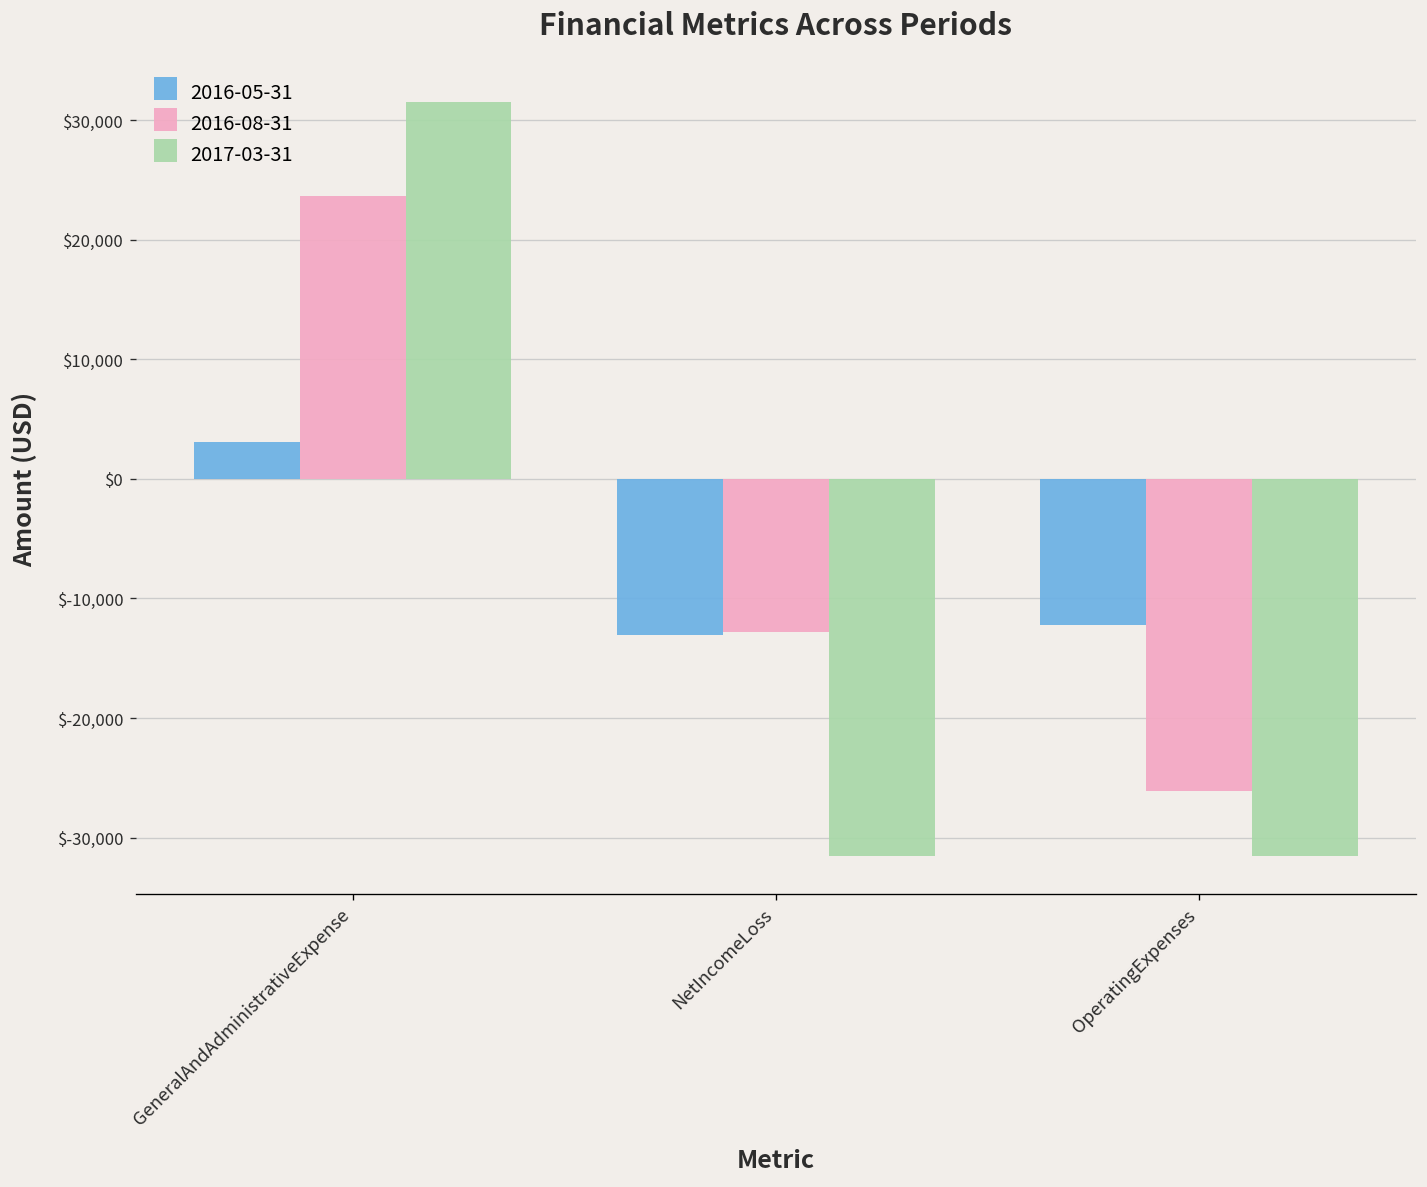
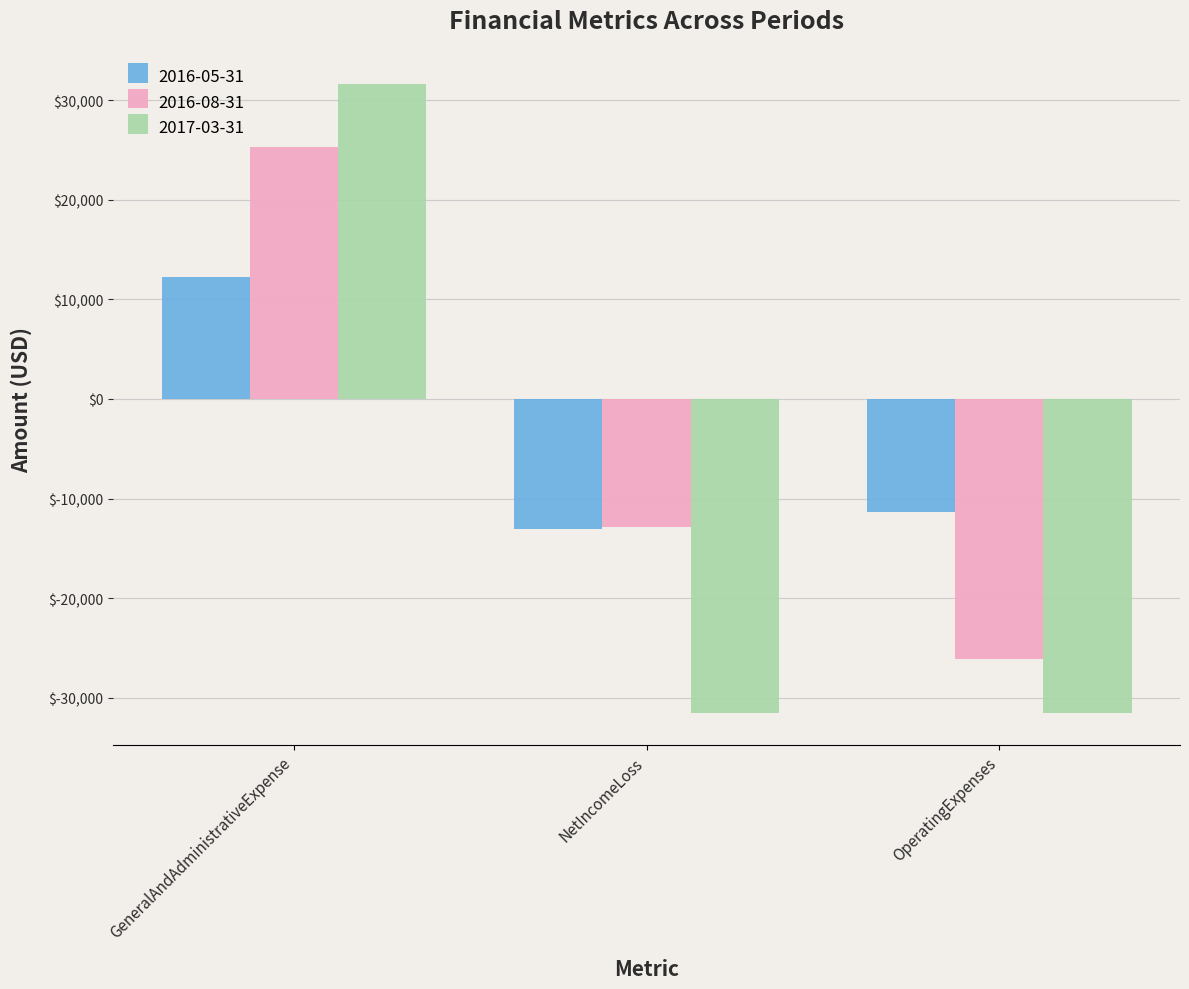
  {
    "2016-05-31": {
-     "GeneralAndAdministrativeExpense": "$3,000",
+     "GeneralAndAdministrativeExpense": "$12,000",
      "NetIncomeLoss": "$-13,000",
-     "OperatingExpenses": "$-12,000"
+     "OperatingExpenses": "$-11,000"
    },
    "2016-08-31": {
-     "GeneralAndAdministrativeExpense": "$24,000",
+     "GeneralAndAdministrativeExpense": "$25,000",
      "NetIncomeLoss": "$-13,000",
      "OperatingExpenses": "$-26,000"
    },
    "2017-03-31": {
      "GeneralAndAdministrativeExpense": "$32,000",
      "NetIncomeLoss": "$-32,000",
      "OperatingExpenses": "$-32,000"
    }
  }
